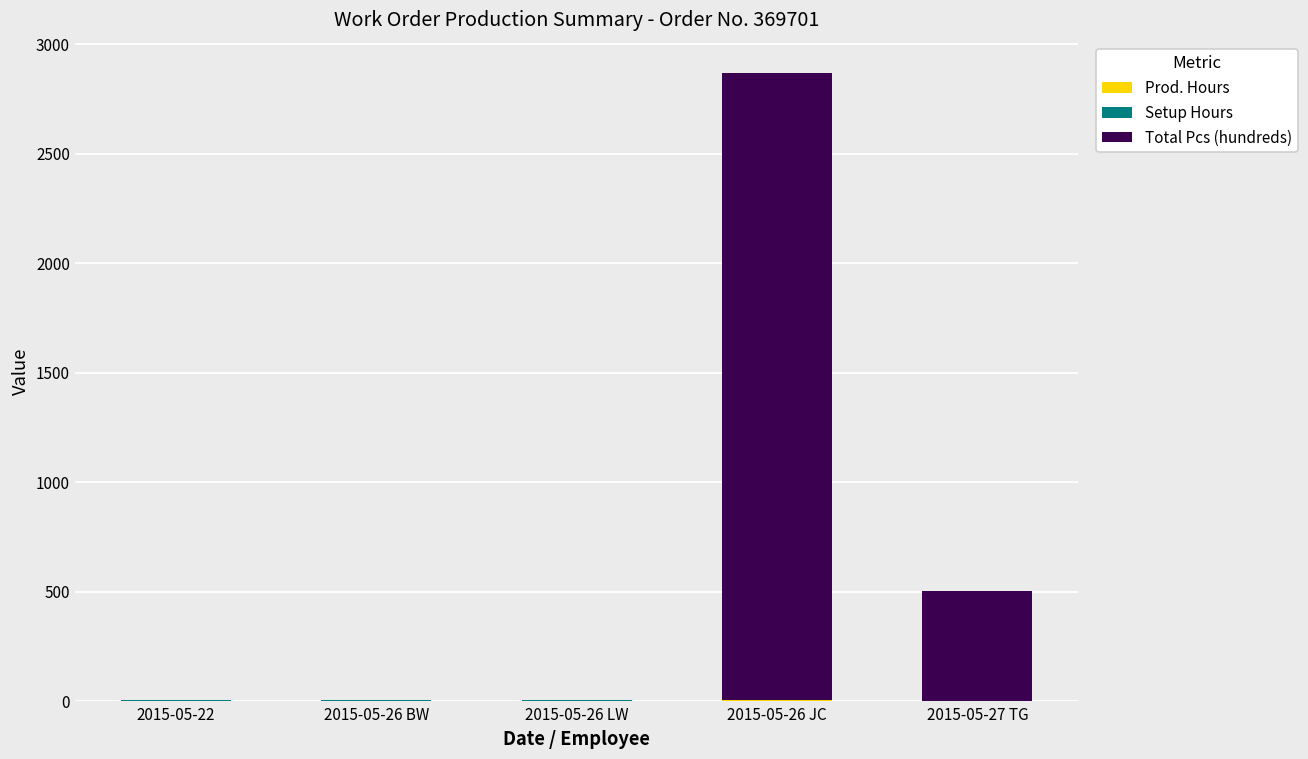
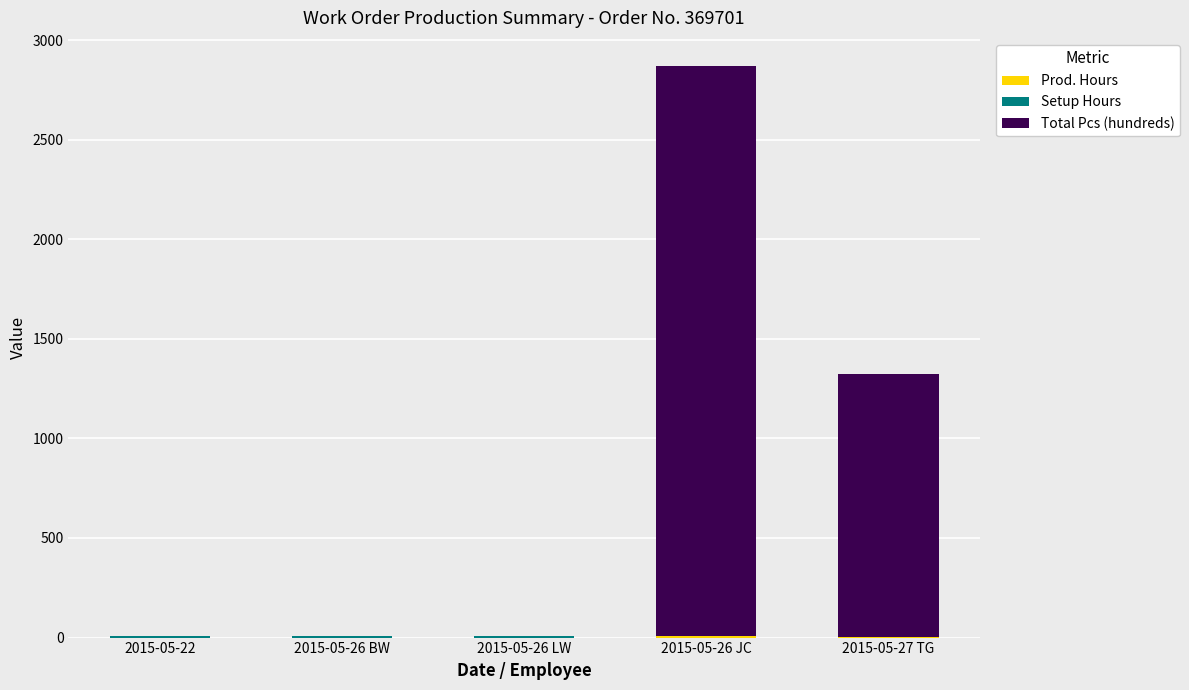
  {
    "Prod. Hours": {
      "2015-05-22": 0,
      "2015-05-26 BW": 0,
      "2015-05-26 LW": 0
    },
    "Total Pcs (hundreds)": {
      "2015-05-22": 0,
      "2015-05-26 BW": 0,
      "2015-05-26 LW": 0,
      "2015-05-26 JC": 2860,
-     "2015-05-27 TG": 500
+     "2015-05-27 TG": 1320
    }
  }
